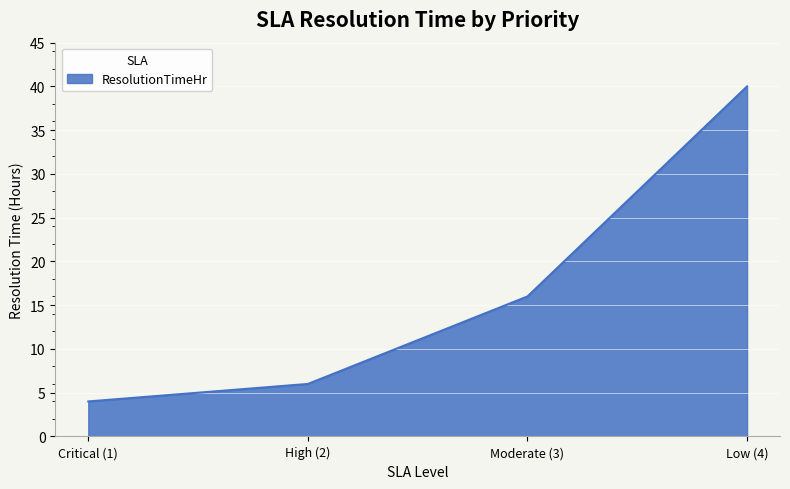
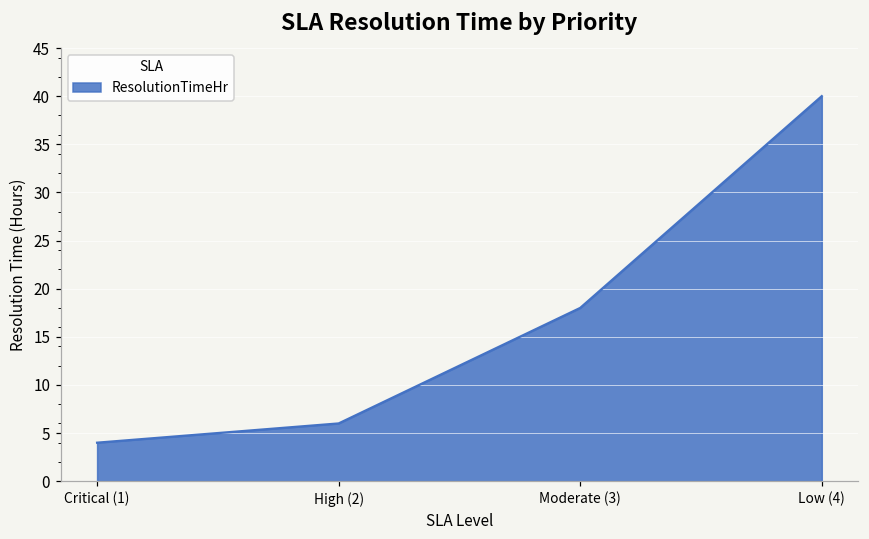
  {
    "Critical (1)": 4,
    "High (2)": 6,
-   "Moderate (3)": 16,
+   "Moderate (3)": 18,
    "Low (4)": 40
  }
